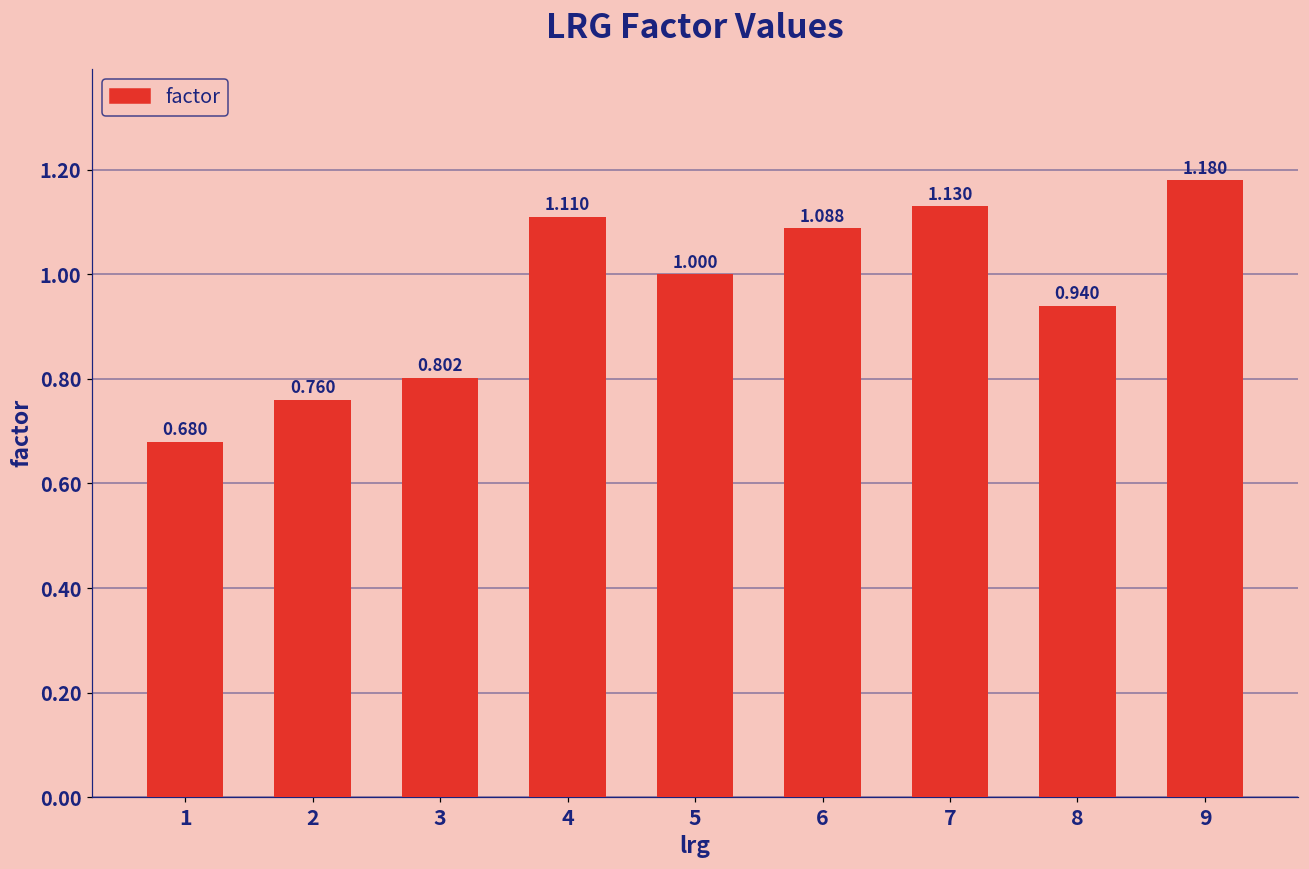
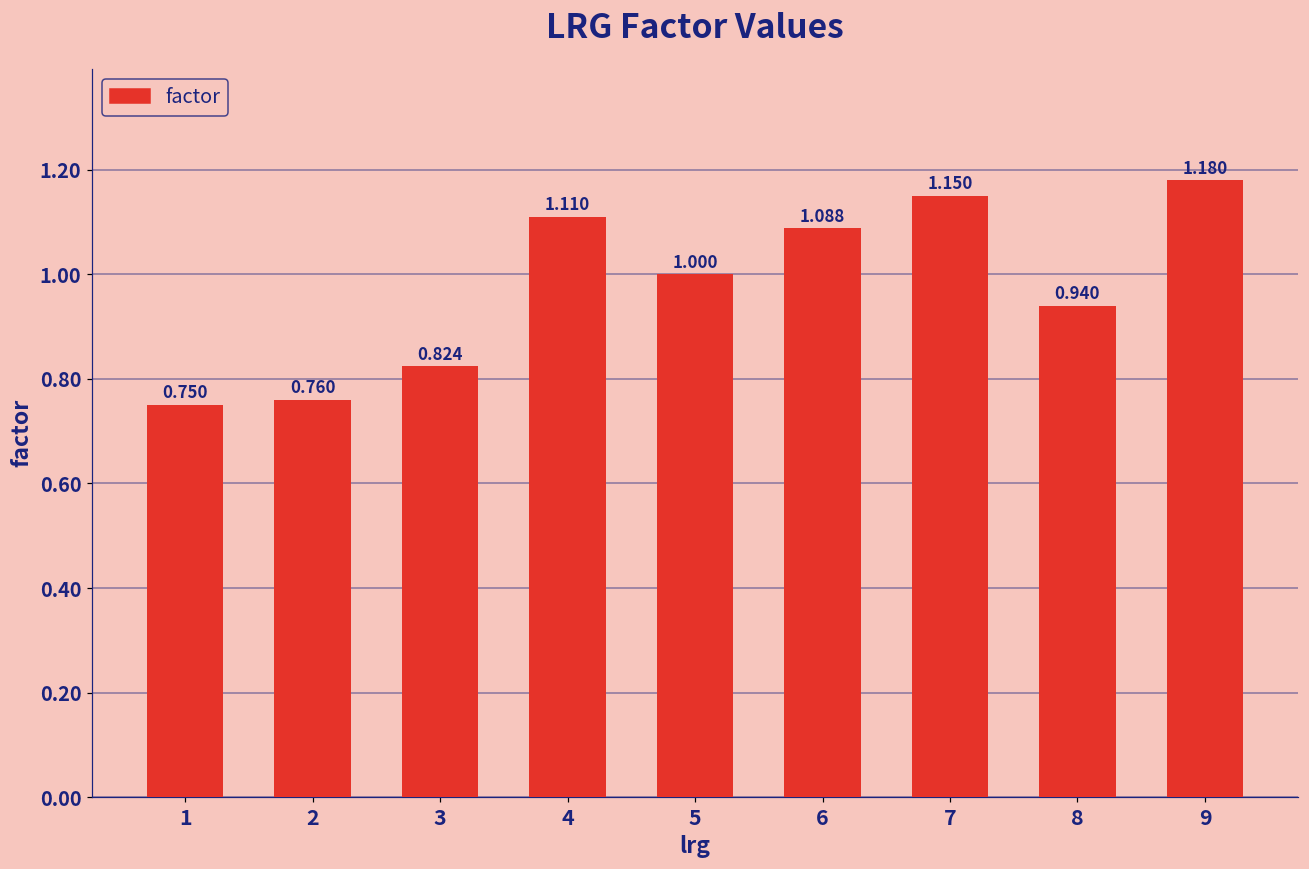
  {
-   "1": 0.680,
+   "1": 0.750,
    "2": 0.760,
-   "3": 0.802,
+   "3": 0.824,
    "4": 1.110,
    "5": 1.000,
    "6": 1.088,
-   "7": 1.130,
+   "7": 1.150,
    "8": 0.940,
    "9": 1.180
  }
